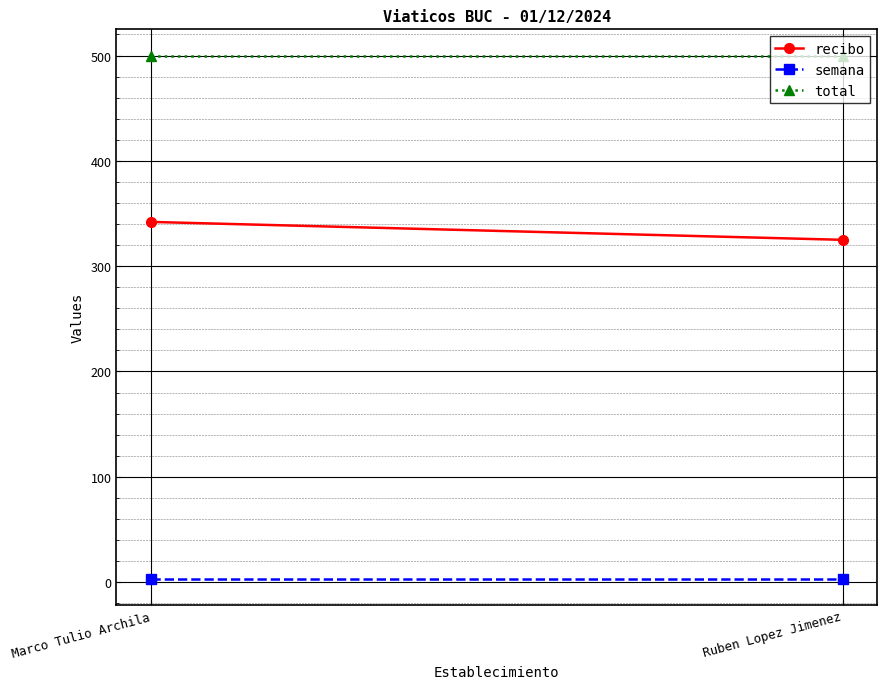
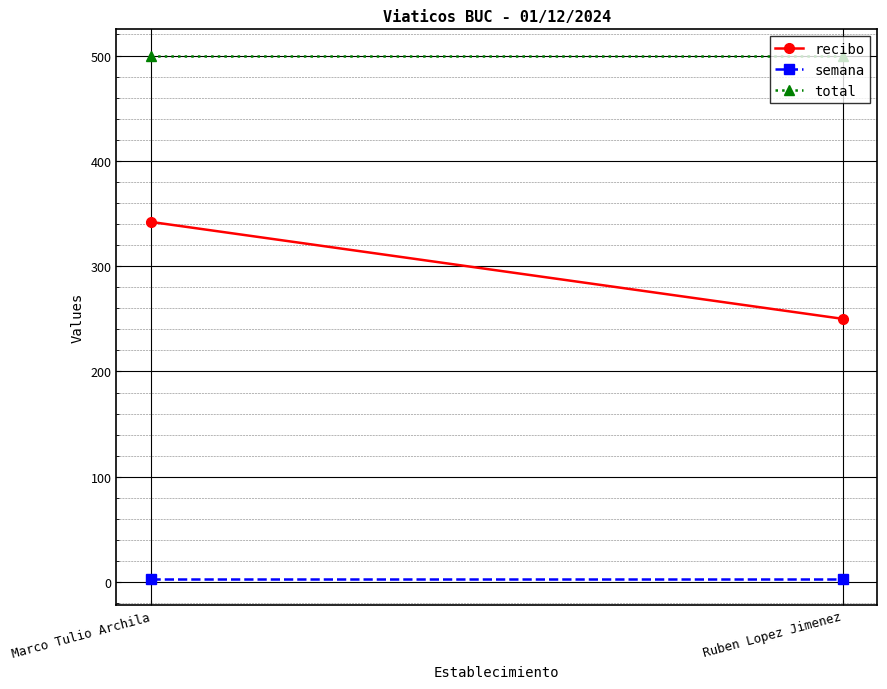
  {
    "recibo": {
      "Marco Tulio Archila": 342,
-     "Ruben Lopez Jimenez": 325
+     "Ruben Lopez Jimenez": 250
    },
    "semana": {
      "Marco Tulio Archila": 3,
      "Ruben Lopez Jimenez": 3
    },
    "total": {
      "Marco Tulio Archila": 500
    }
  }
